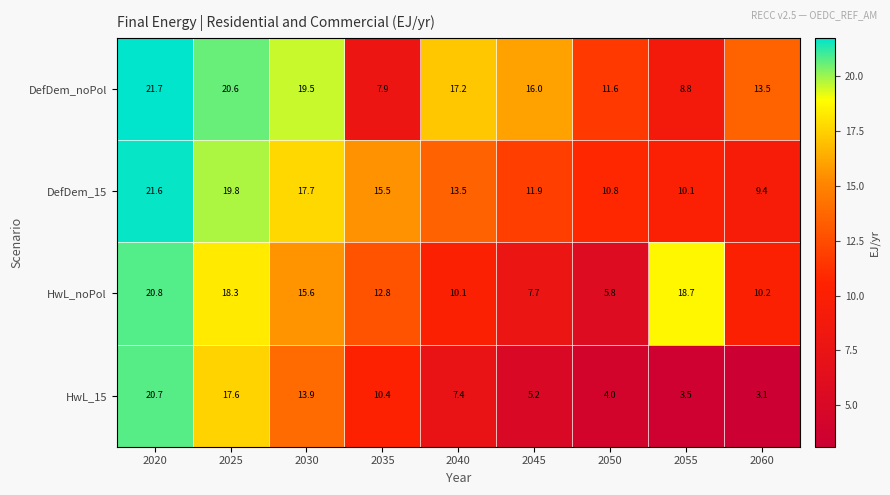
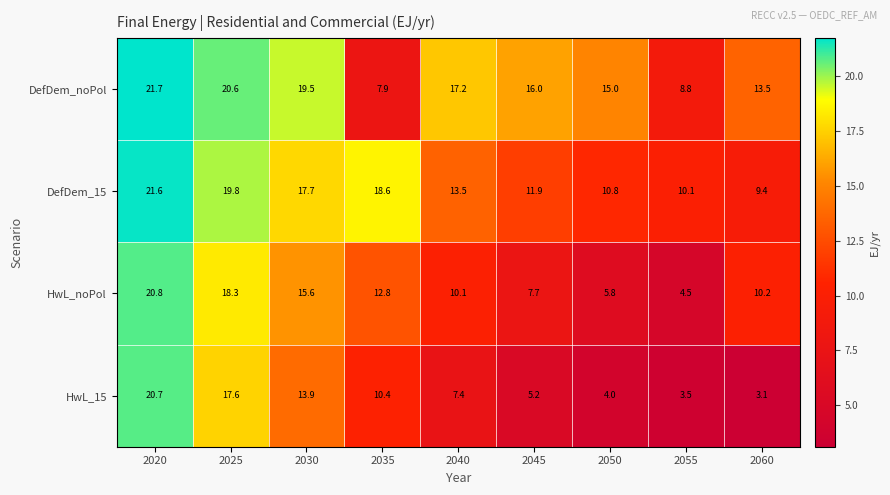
  {
    "DefDem_noPol": {
      "2020": 21.7,
      "2025": 20.6,
      "2030": 19.5,
      "2035": 7.9,
      "2040": 17.2,
      "2045": 16.0,
-     "2050": 11.6,
+     "2050": 15.0,
      "2055": 8.8,
      "2060": 13.5
    },
    "DefDem_15": {
      "2020": 21.6,
      "2025": 19.8,
      "2030": 17.7,
-     "2035": 15.5,
+     "2035": 18.6,
      "2040": 13.5,
      "2045": 11.9,
      "2050": 10.8,
      "2055": 10.1,
      "2060": 9.4
    },
    "HwL_noPol": {
      "2020": 20.8,
      "2025": 18.3,
      "2030": 15.6,
      "2035": 12.8,
      "2040": 10.1,
      "2045": 7.7,
      "2050": 5.8,
-     "2055": 18.7,
+     "2055": 4.5,
      "2060": 10.2
    },
    "HwL_15": {
      "2020": 20.7,
      "2025": 17.6,
      "2030": 13.9,
      "2035": 10.4,
      "2040": 7.4,
      "2045": 5.2,
      "2050": 4.0,
      "2055": 3.5,
      "2060": 3.1
    }
  }
